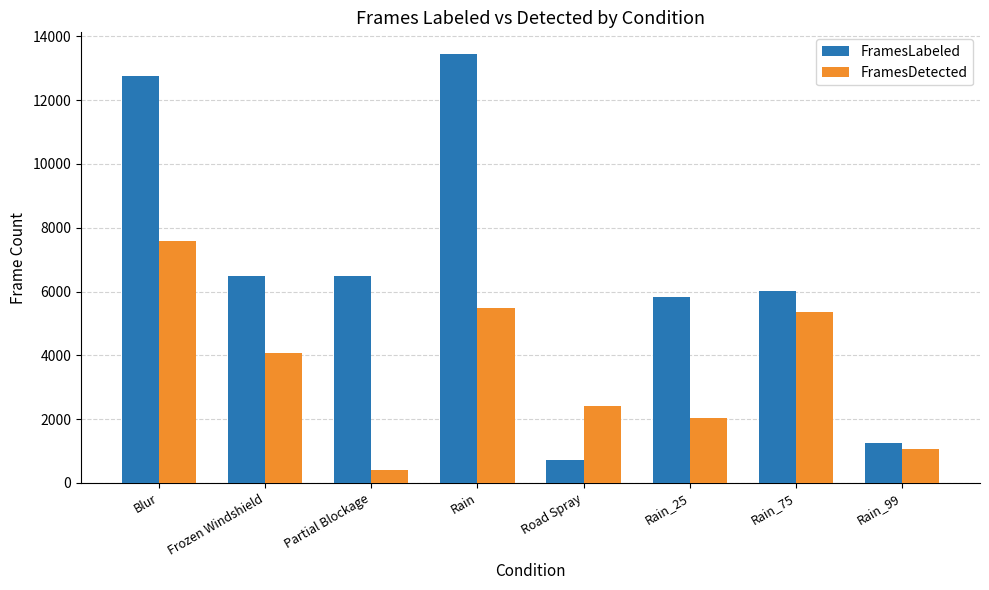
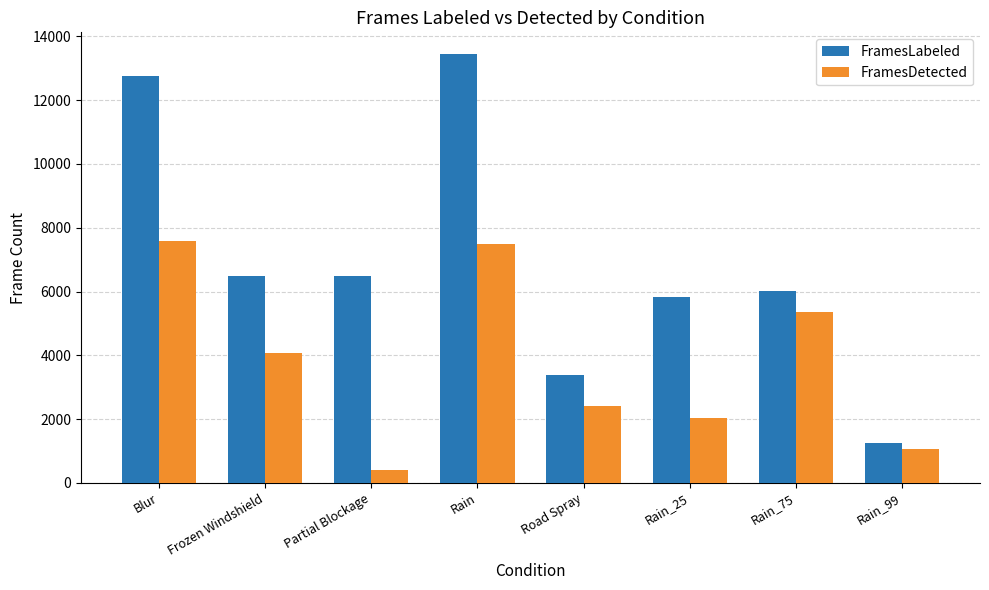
  {
    "FramesLabeled": {
      "Blur": 12800,
      "Frozen Windshield": 6500,
      "Partial Blockage": 6500,
      "Rain": 13500,
-     "Road Spray": 700,
+     "Road Spray": 3400,
      "Rain_25": 5800,
      "Rain_75": 6000,
      "Rain_99": 1300
    },
    "FramesDetected": {
      "Blur": 7600,
      "Frozen Windshield": 4100,
      "Partial Blockage": 400,
-     "Rain": 5500,
+     "Rain": 7500,
      "Road Spray": 2400,
      "Rain_25": 2000,
      "Rain_75": 5400,
      "Rain_99": 1100
    }
  }
